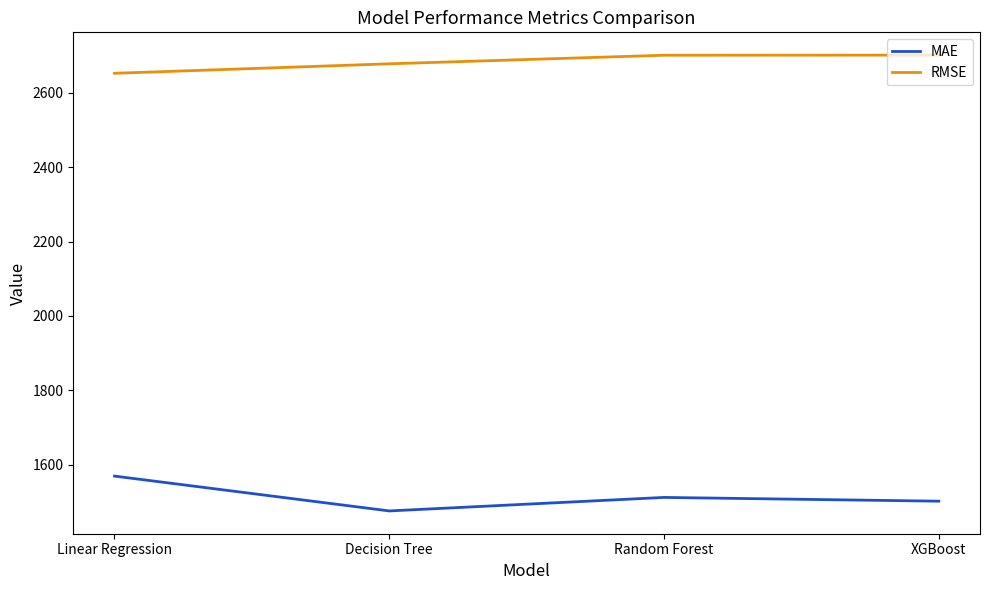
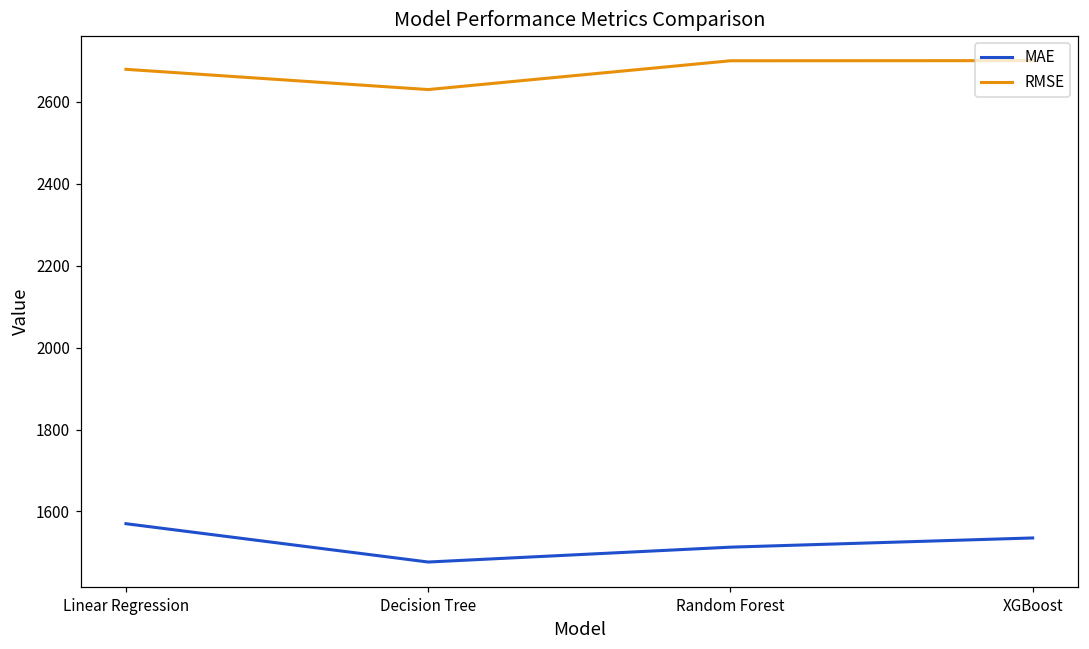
  {
    "MAE": {
      "Linear Regression": 1570,
      "Decision Tree": 1480,
      "Random Forest": 1510,
-     "XGBoost": 1500
+     "XGBoost": 1540
    },
    "RMSE": {
-     "Linear Regression": 2650,
-     "Decision Tree": 2680,
+     "Linear Regression": 2680,
+     "Decision Tree": 2630,
      "Random Forest": 2700
    }
  }
